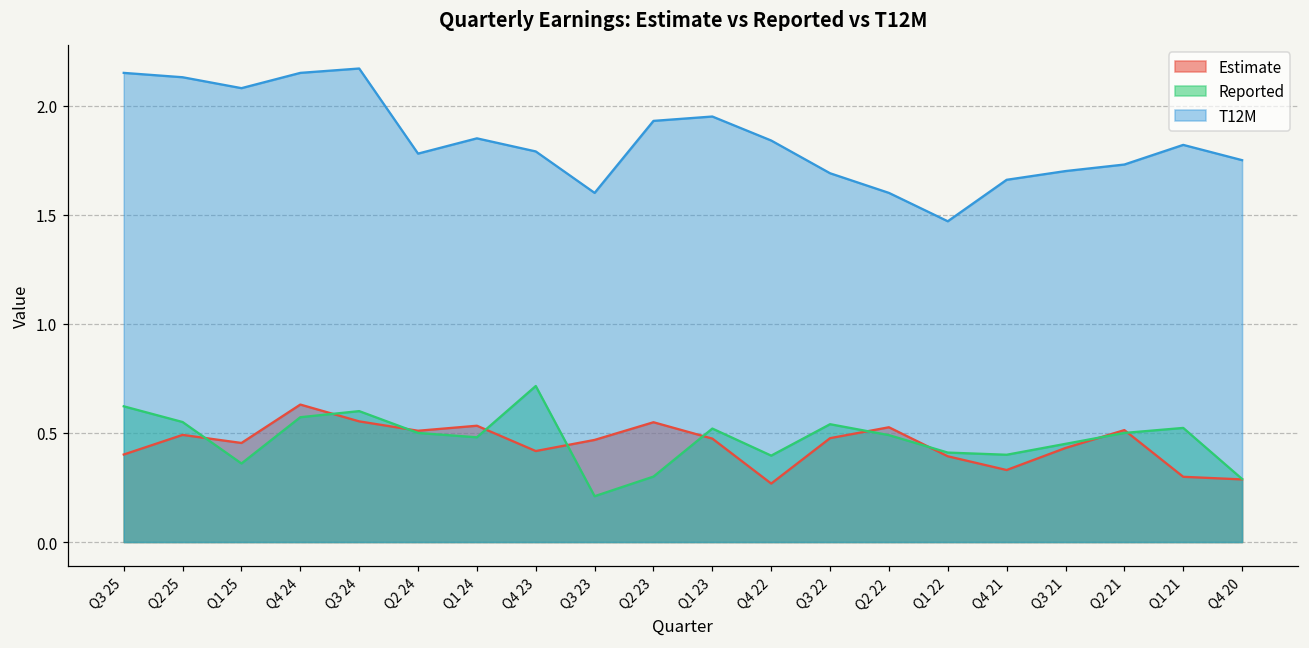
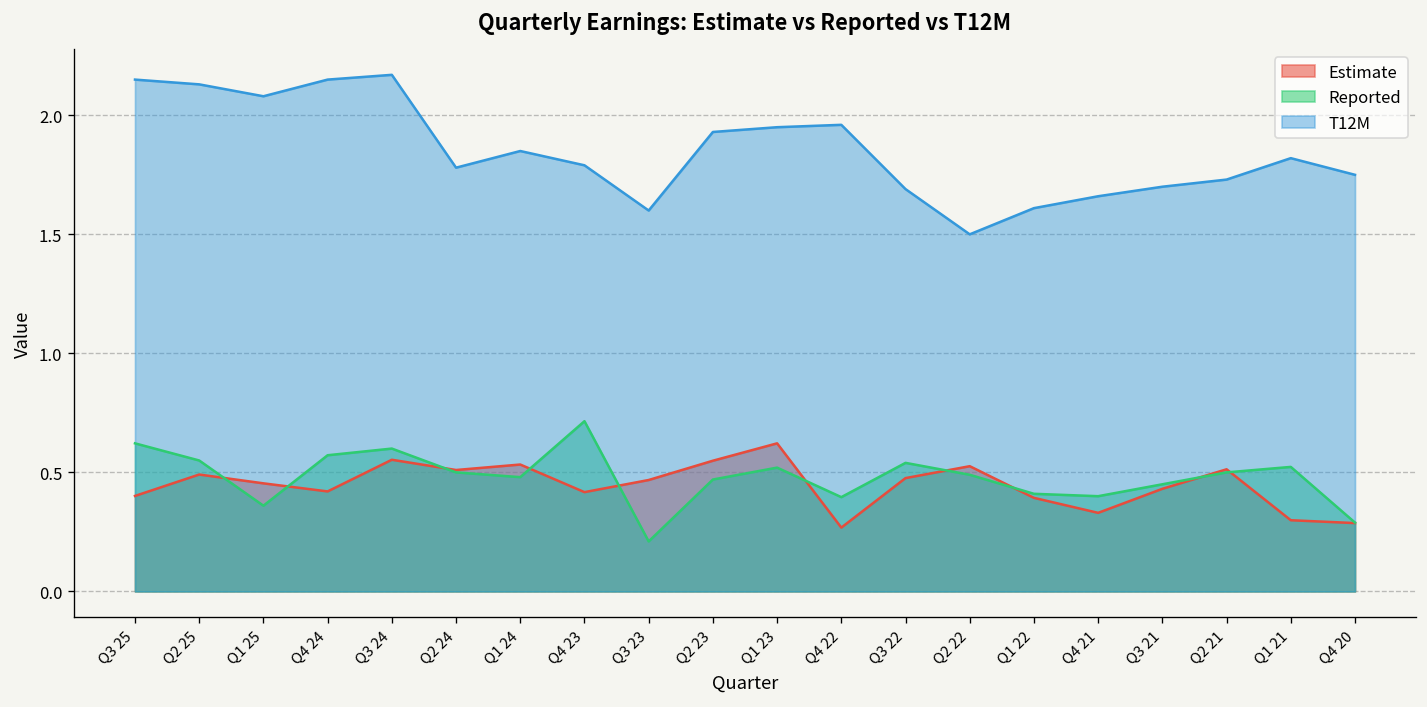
  {
    "Estimate": {
      "Q3 25": 0.40,
      "Q2 25": 0.49,
      "Q1 25": 0.45,
-     "Q4 24": 0.63,
+     "Q4 24": 0.42,
      "Q3 24": 0.55,
      "Q1 24": 0.53,
      "Q4 23": 0.42,
      "Q3 23": 0.47,
      "Q2 23": 0.55,
-     "Q1 23": 0.47,
+     "Q1 23": 0.62,
      "Q4 22": 0.27,
      "Q3 22": 0.48,
      "Q2 22": 0.53,
      "Q1 22": 0.39,
      "Q4 21": 0.33,
      "Q3 21": 0.43,
      "Q2 21": 0.51,
      "Q1 21": 0.30
    },
    "Reported": {
      "Q3 25": 0.62,
      "Q2 25": 0.55,
      "Q1 25": 0.36,
      "Q4 24": 0.57,
      "Q3 24": 0.60,
      "Q1 24": 0.48,
      "Q4 23": 0.72,
      "Q3 23": 0.21,
-     "Q2 23": 0.30,
+     "Q2 23": 0.47,
      "Q1 23": 0.52,
      "Q4 22": 0.40,
      "Q3 22": 0.54,
      "Q2 22": 0.49,
      "Q1 22": 0.41,
      "Q4 21": 0.40,
      "Q3 21": 0.45,
      "Q2 21": 0.50,
      "Q1 21": 0.52
    },
    "T12M": {
      "Q3 25": 2.15,
      "Q2 25": 2.13,
      "Q1 25": 2.08,
      "Q4 24": 2.15,
      "Q3 24": 2.17,
      "Q2 24": 1.78,
      "Q1 24": 1.85,
      "Q4 23": 1.79,
      "Q3 23": 1.60,
      "Q2 23": 1.93,
      "Q1 23": 1.95,
-     "Q4 22": 1.84,
+     "Q4 22": 1.96,
      "Q3 22": 1.69,
-     "Q2 22": 1.6,
-     "Q1 22": 1.47,
+     "Q2 22": 1.5,
+     "Q1 22": 1.61,
      "Q4 21": 1.66,
      "Q3 21": 1.70,
      "Q2 21": 1.73,
      "Q1 21": 1.82,
      "Q4 20": 1.75
    }
  }
